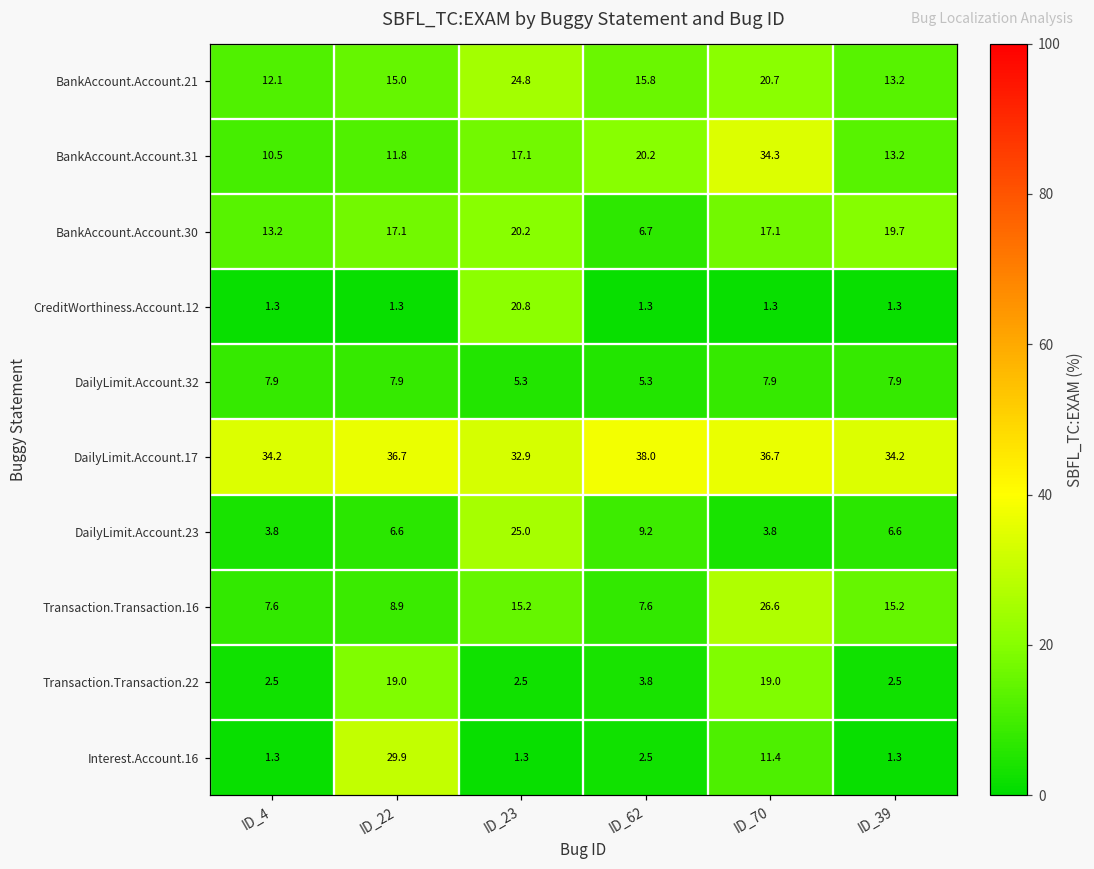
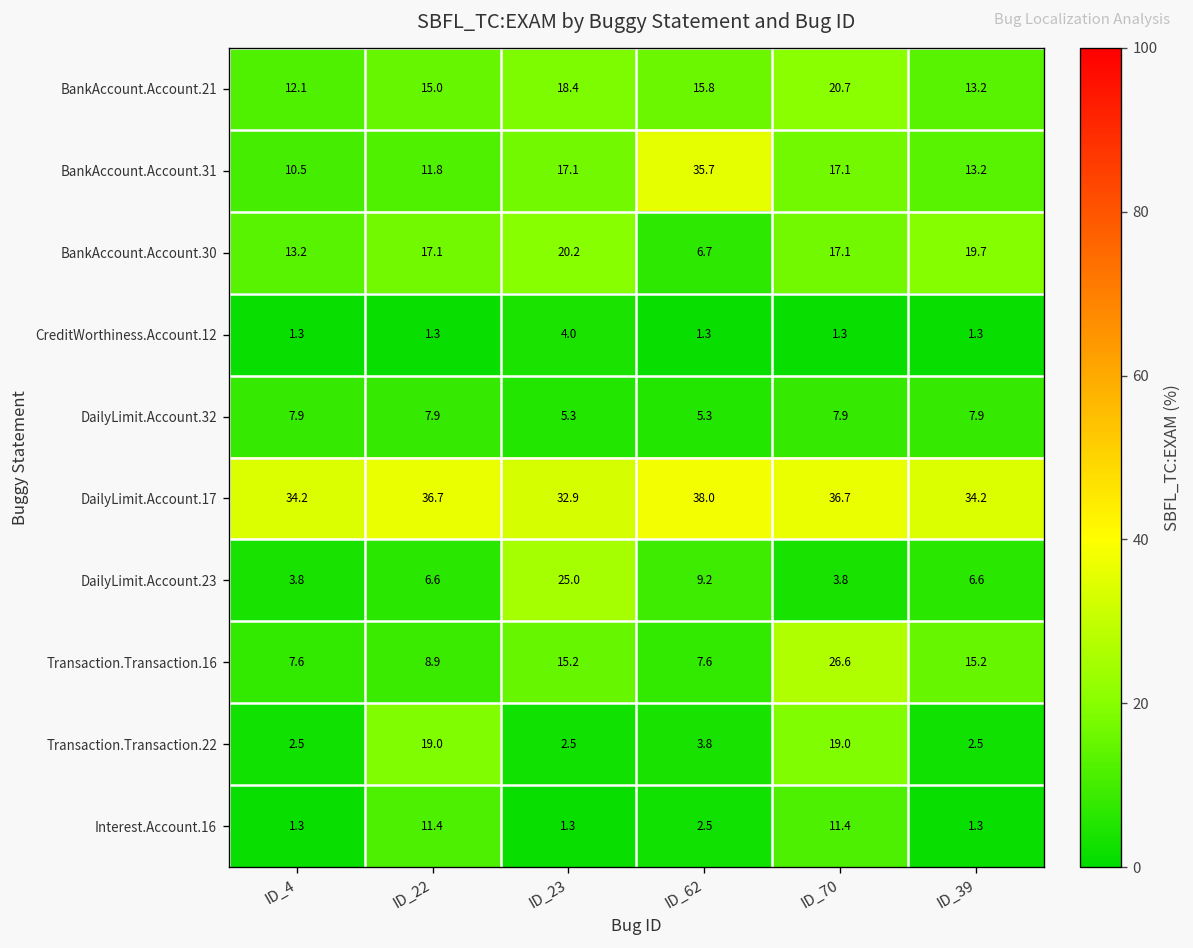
  {
    "BankAccount.Account.21": {
      "ID_4": 12.1,
      "ID_22": 15.0,
-     "ID_23": 24.8,
+     "ID_23": 18.4,
      "ID_62": 15.8,
      "ID_70": 20.7,
      "ID_39": 13.2
    },
    "BankAccount.Account.31": {
      "ID_4": 10.5,
      "ID_22": 11.8,
      "ID_23": 17.1,
-     "ID_62": 20.2,
-     "ID_70": 34.3,
+     "ID_62": 35.7,
+     "ID_70": 17.1,
      "ID_39": 13.2
    },
    "BankAccount.Account.30": {
      "ID_4": 13.2,
      "ID_22": 17.1,
      "ID_23": 20.2,
      "ID_62": 6.7,
      "ID_70": 17.1,
      "ID_39": 19.7
    },
    "CreditWorthiness.Account.12": {
      "ID_4": 1.3,
      "ID_22": 1.3,
-     "ID_23": 20.8,
+     "ID_23": 4.0,
      "ID_62": 1.3,
      "ID_70": 1.3,
      "ID_39": 1.3
    },
    "DailyLimit.Account.32": {
      "ID_4": 7.9,
      "ID_22": 7.9,
      "ID_23": 5.3,
      "ID_62": 5.3,
      "ID_70": 7.9,
      "ID_39": 7.9
    },
    "DailyLimit.Account.17": {
      "ID_4": 34.2,
      "ID_22": 36.7,
      "ID_23": 32.9,
      "ID_62": 38.0,
      "ID_70": 36.7,
      "ID_39": 34.2
    },
    "DailyLimit.Account.23": {
      "ID_4": 3.8,
      "ID_22": 6.6,
      "ID_23": 25.0,
      "ID_62": 9.2,
      "ID_70": 3.8,
      "ID_39": 6.6
    },
    "Transaction.Transaction.16": {
      "ID_4": 7.6,
      "ID_22": 8.9,
      "ID_23": 15.2,
      "ID_62": 7.6,
      "ID_70": 26.6,
      "ID_39": 15.2
    },
    "Transaction.Transaction.22": {
      "ID_4": 2.5,
      "ID_22": 19.0,
      "ID_23": 2.5,
      "ID_62": 3.8,
      "ID_70": 19.0,
      "ID_39": 2.5
    },
    "Interest.Account.16": {
      "ID_4": 1.3,
-     "ID_22": 29.9,
+     "ID_22": 11.4,
      "ID_23": 1.3,
      "ID_62": 2.5,
      "ID_70": 11.4,
      "ID_39": 1.3
    }
  }
